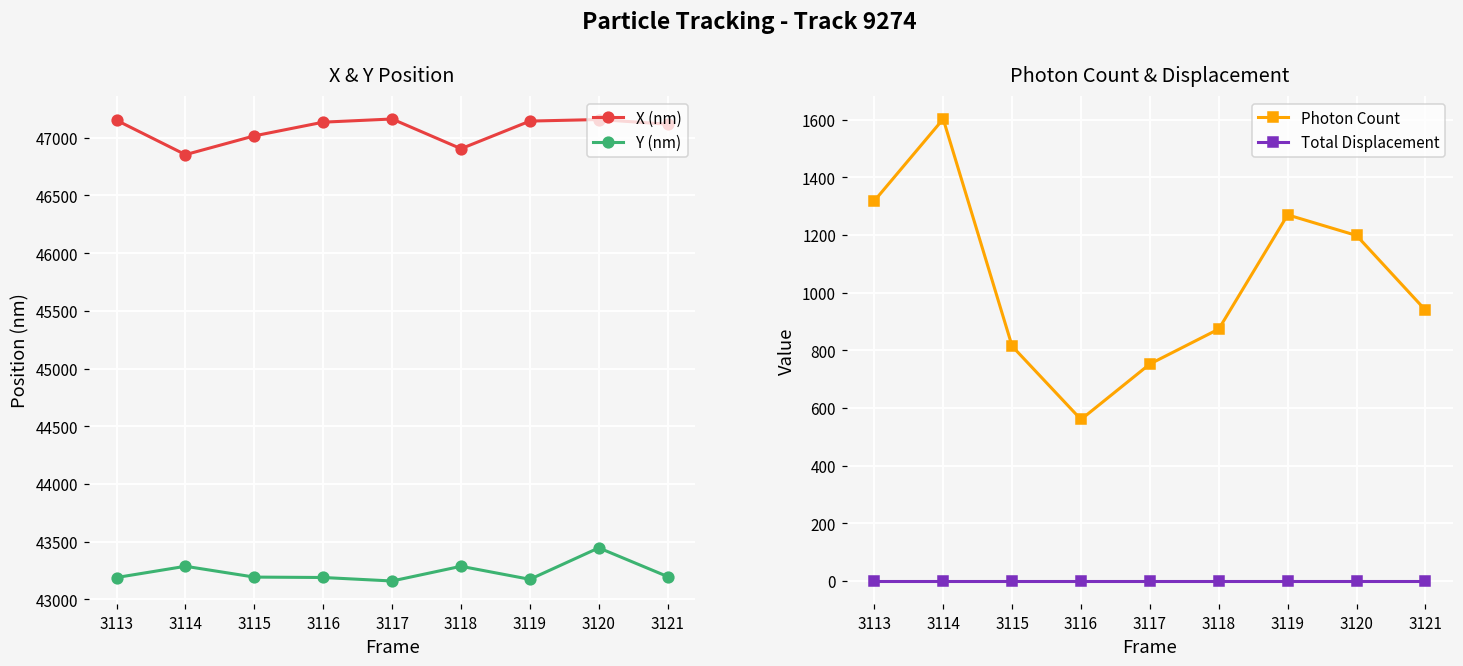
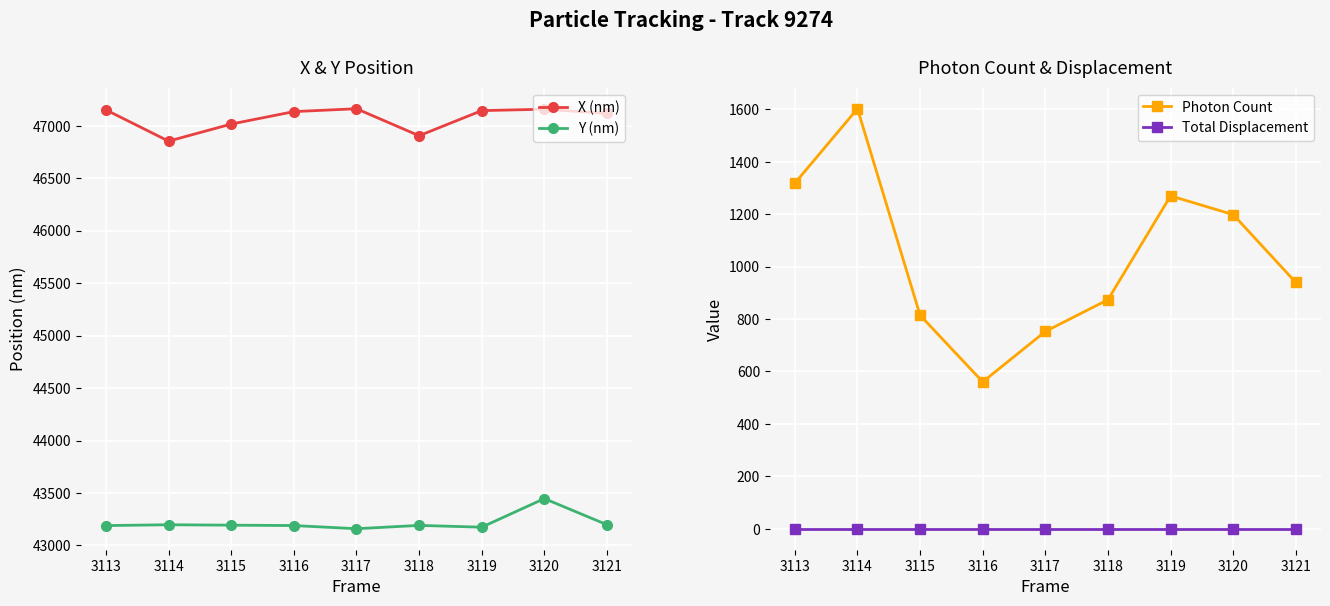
  {
    "X & Y Position": {
      "X (nm)": {
        "3113": 47150,
        "3114": 46850,
        "3115": 47020,
        "3116": 47130,
        "3117": 47160,
        "3118": 46900,
        "3119": 47140
      },
      "Y (nm)": {
        "3113": 43190,
-       "3114": 43290,
+       "3114": 43200,
        "3115": 43190,
        "3116": 43190,
        "3117": 43160,
-       "3118": 43290,
+       "3118": 43190,
        "3119": 43170,
        "3120": 43450,
        "3121": 43200
      }
    },
    "Photon Count & Displacement": {
      "Photon Count": {
        "3113": 1320,
        "3114": 1600,
        "3115": 810,
        "3116": 560,
        "3117": 750,
        "3118": 870,
        "3119": 1270,
        "3120": 1200,
        "3121": 940
      },
      "Total Displacement": {
        "3113": 0,
        "3114": 0,
        "3115": 0,
        "3116": 0,
        "3117": 0,
        "3118": 0,
        "3119": 0,
        "3120": 0,
        "3121": 0
      }
    }
  }
